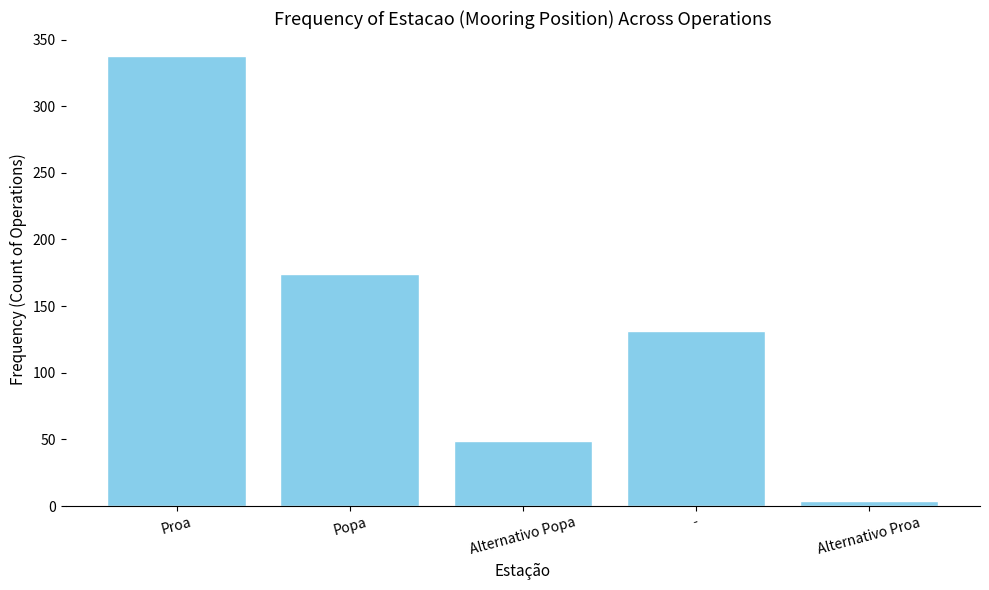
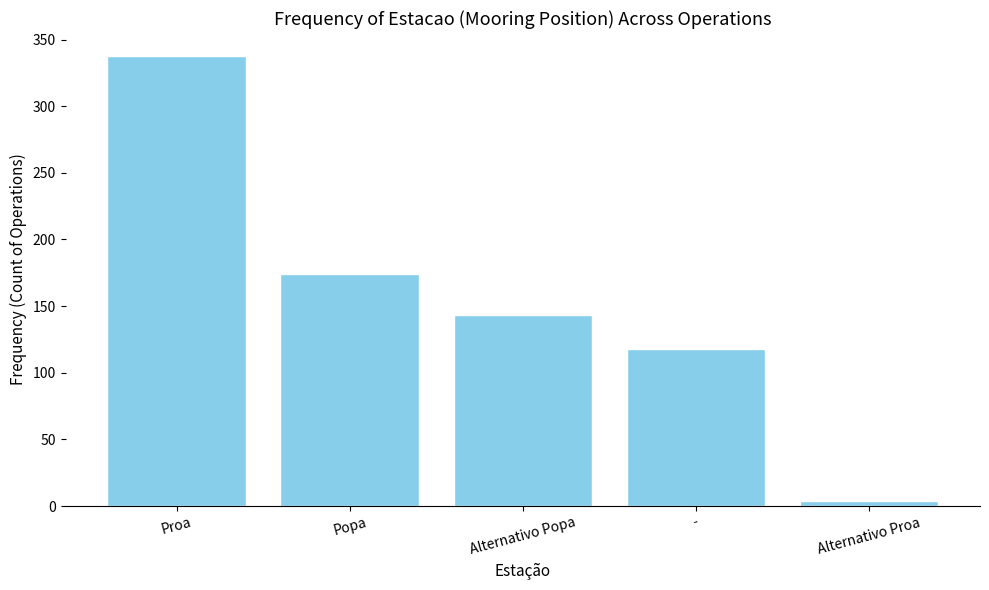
  {
    "Proa": 338,
    "Popa": 174,
-   "Alternativo Popa": 49,
-   "-": 131,
+   "Alternativo Popa": 143,
+   "-": 118,
    "Alternativo Proa": 4
  }
